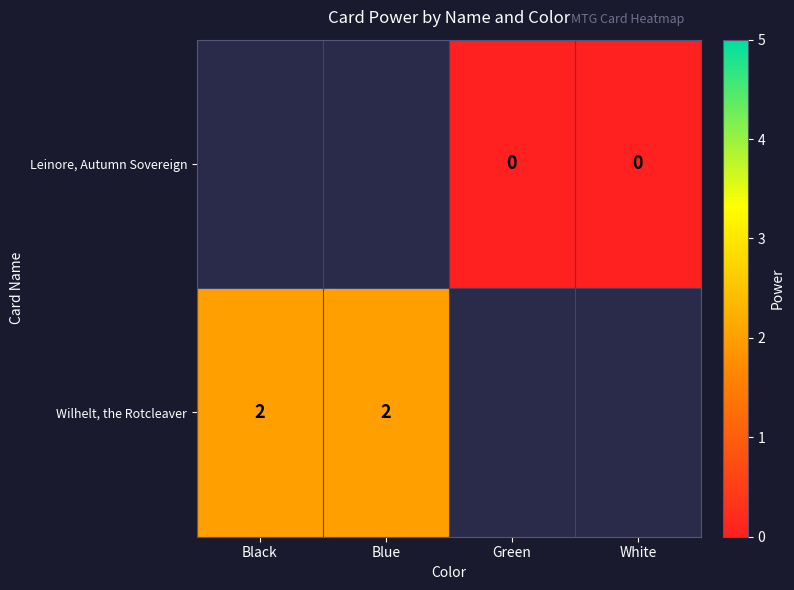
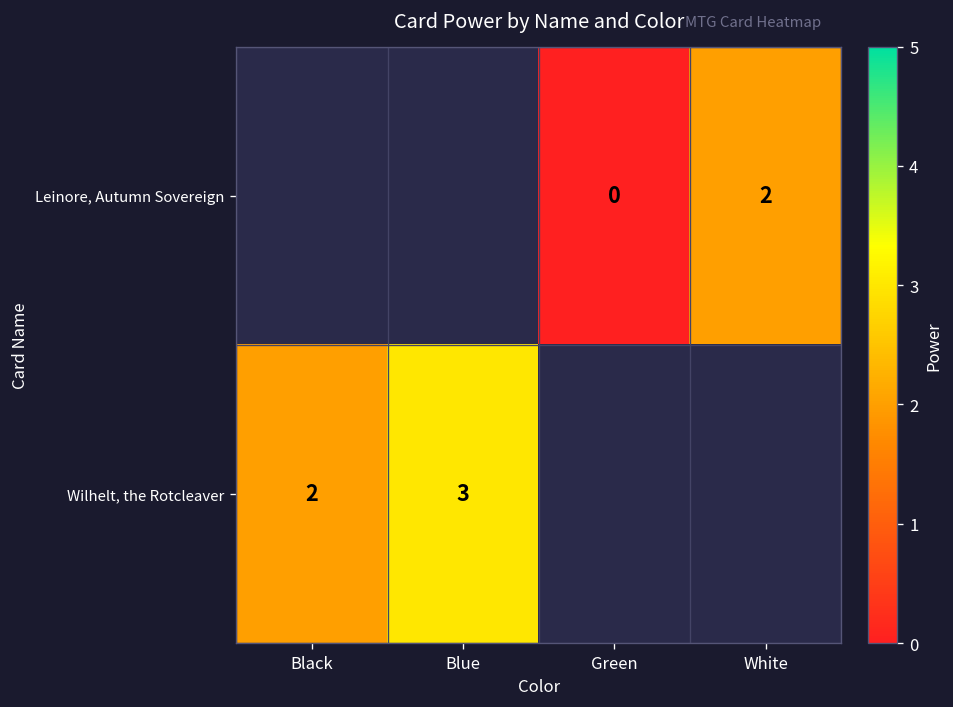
  {
    "Leinore, Autumn Sovereign": {
      "Green": 0,
-     "White": 0
+     "White": 2
    },
    "Wilhelt, the Rotcleaver": {
      "Black": 2,
-     "Blue": 2
+     "Blue": 3
    }
  }
